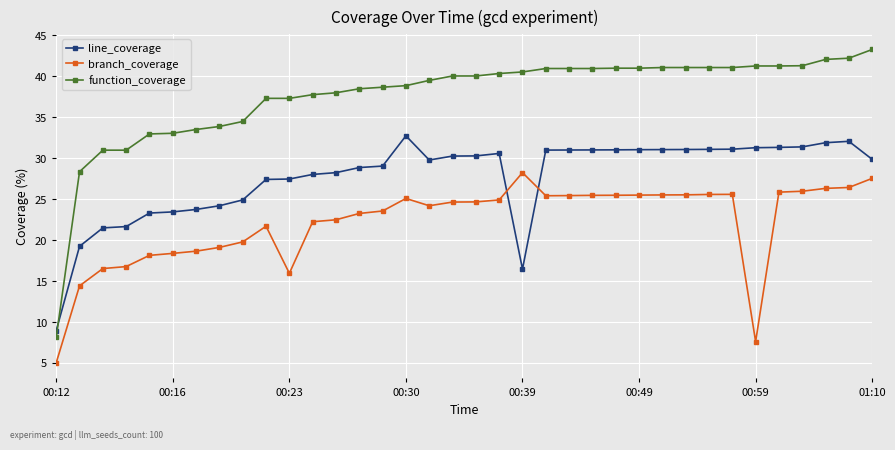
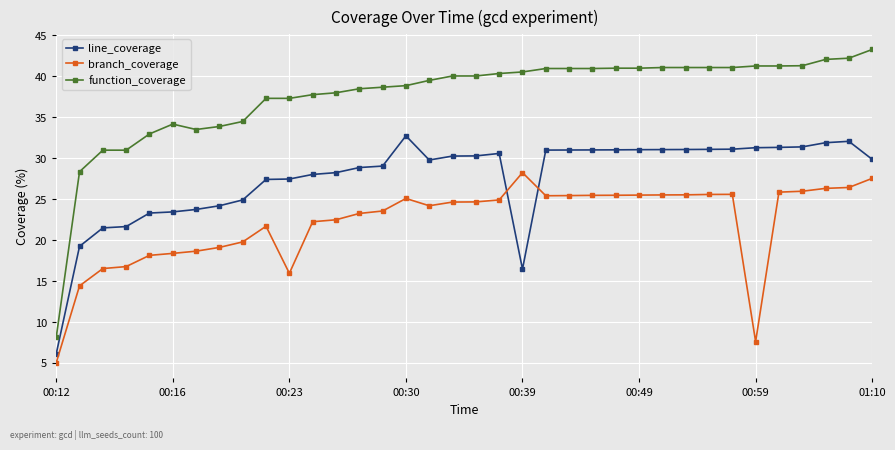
  {
    "line_coverage": {
-     "00:12": 9,
+     "00:12": 6,
      "00:16": 23,
      "00:23": 27,
      "00:30": 33,
      "00:39": 16,
      "00:49": 31,
      "00:59": 31,
      "01:10": 30
    },
    "branch_coverage": {
      "00:12": 5,
      "00:16": 18,
      "00:23": 16,
      "00:30": 25,
      "00:39": 28,
      "00:49": 25,
      "00:59": 8,
      "01:10": 28
    },
    "function_coverage": {
      "00:12": 8,
-     "00:16": 33,
+     "00:16": 34,
      "00:23": 37,
      "00:30": 39,
      "00:39": 41,
      "00:49": 41,
      "00:59": 41,
      "01:10": 43
    }
  }
